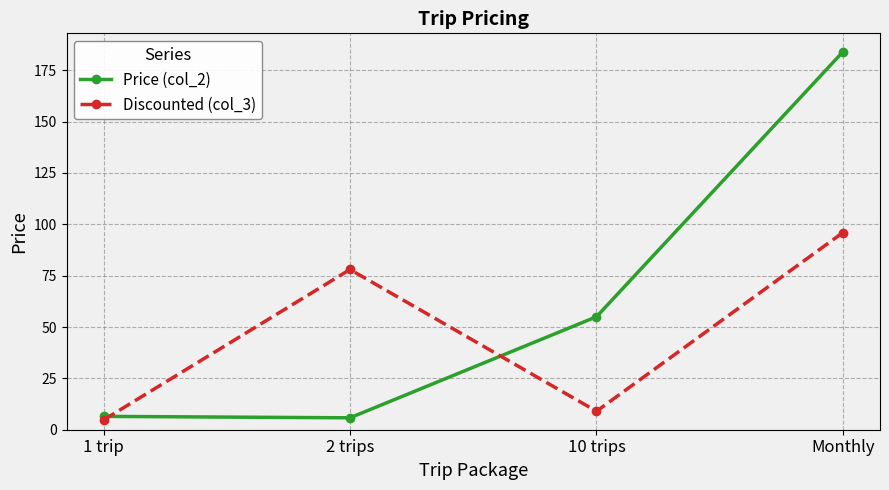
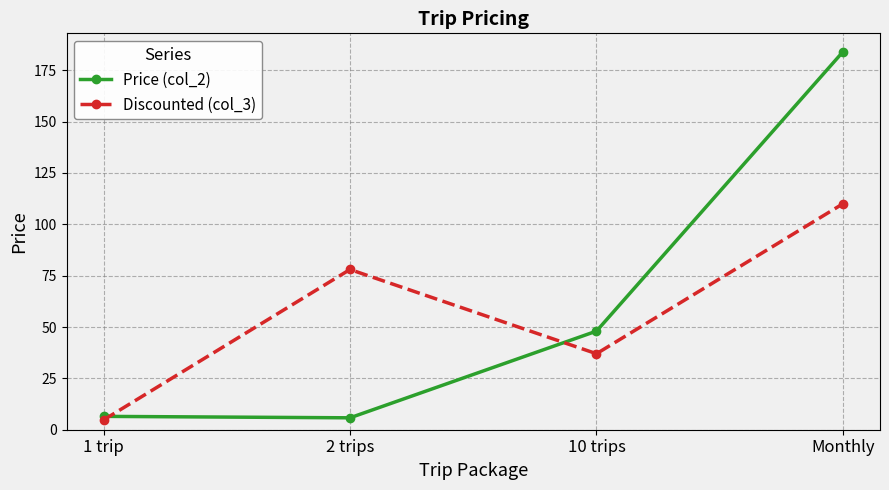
  {
    "Price (col_2)": {
      "1 trip": 7,
      "2 trips": 6,
-     "10 trips": 55,
+     "10 trips": 48,
      "Monthly": 184
    },
    "Discounted (col_3)": {
      "1 trip": 5,
      "2 trips": 78,
-     "10 trips": 9,
-     "Monthly": 96
+     "10 trips": 37,
+     "Monthly": 110
    }
  }
